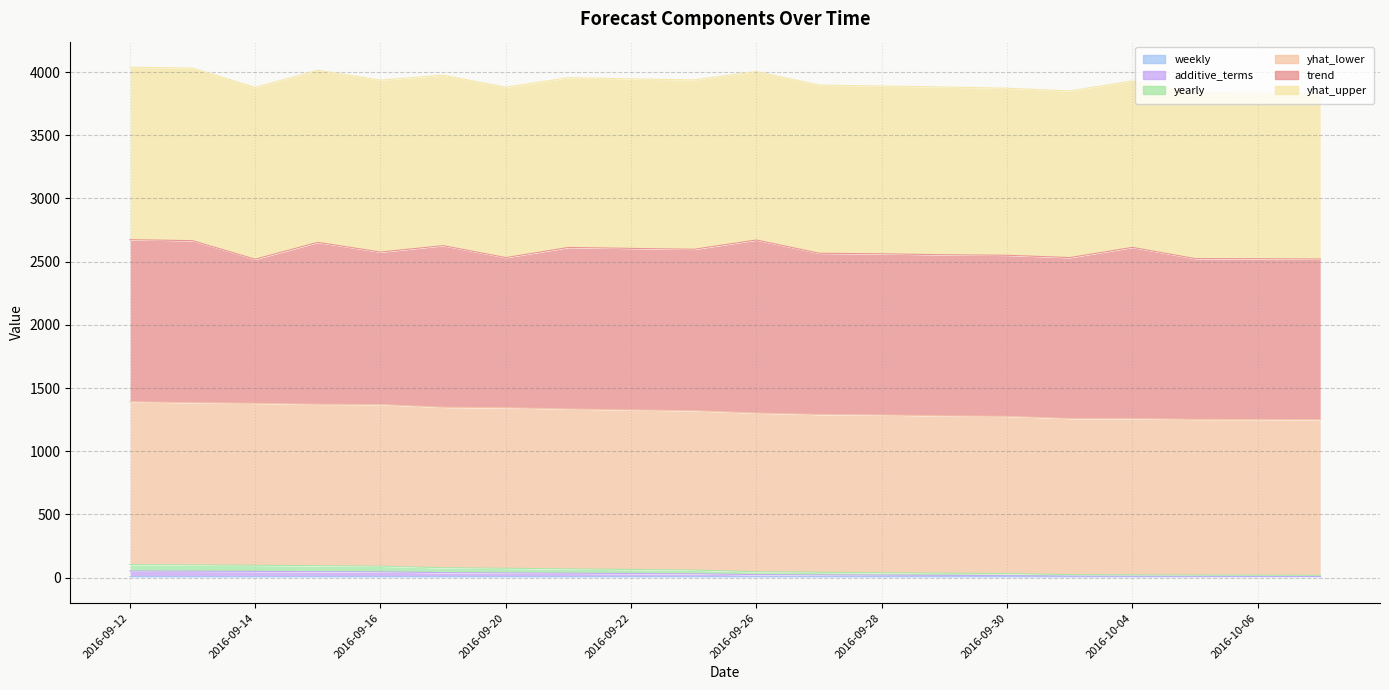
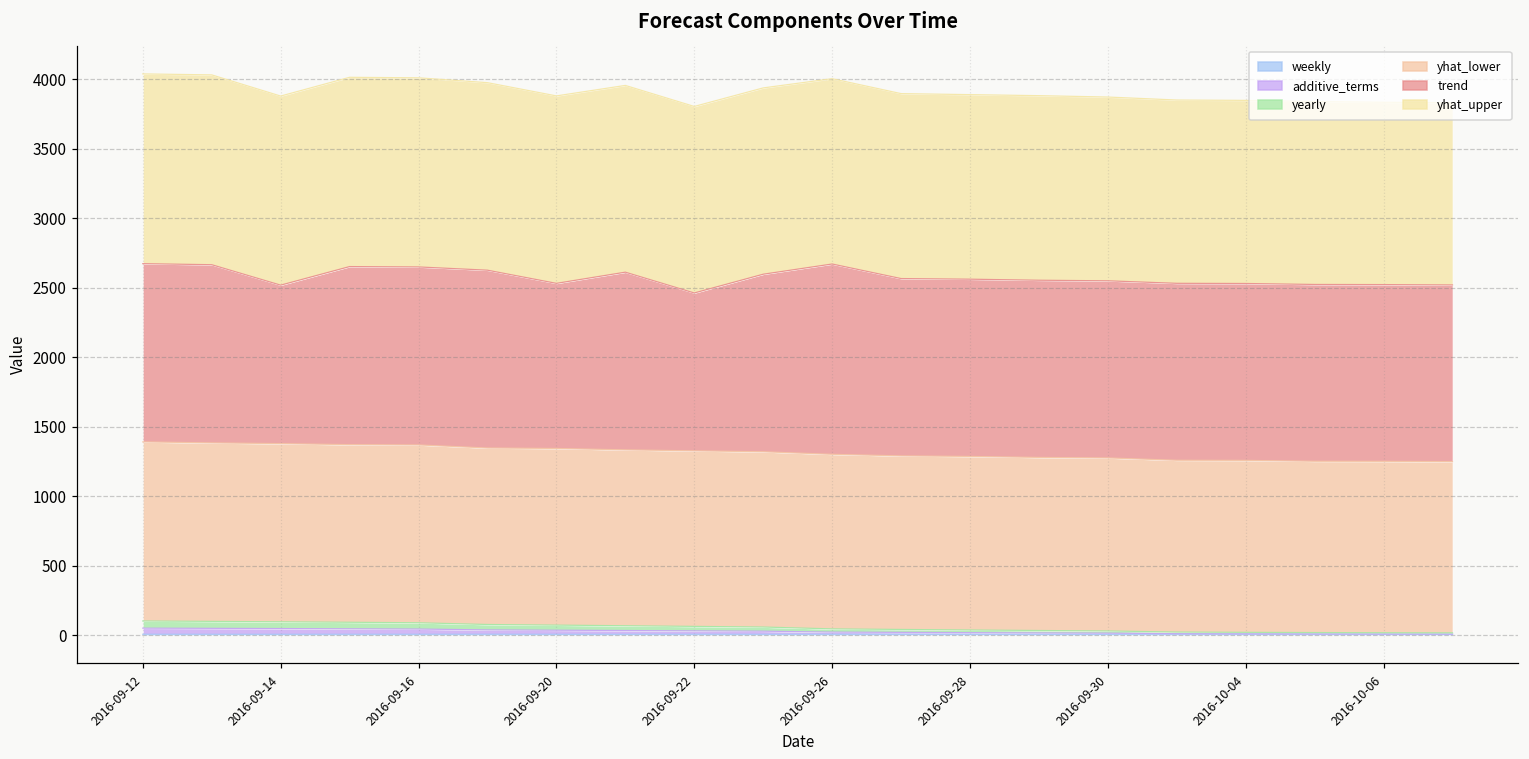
  {
    "yearly": {
      "2016-09-12": 50,
      "2016-09-14": 50,
      "2016-09-16": 50,
      "2016-09-20": 40,
      "2016-09-22": 30,
      "2016-09-26": 20
    },
    "trend": {
      "2016-09-12": 1280,
      "2016-09-14": 1140,
-     "2016-09-16": 1210,
+     "2016-09-16": 1280,
      "2016-09-20": 1190,
-     "2016-09-22": 1280,
+     "2016-09-22": 1140,
      "2016-09-26": 1370,
      "2016-09-28": 1280,
      "2016-09-30": 1270,
-     "2016-10-04": 1350,
+     "2016-10-04": 1270,
      "2016-10-06": 1270
    }
  }
